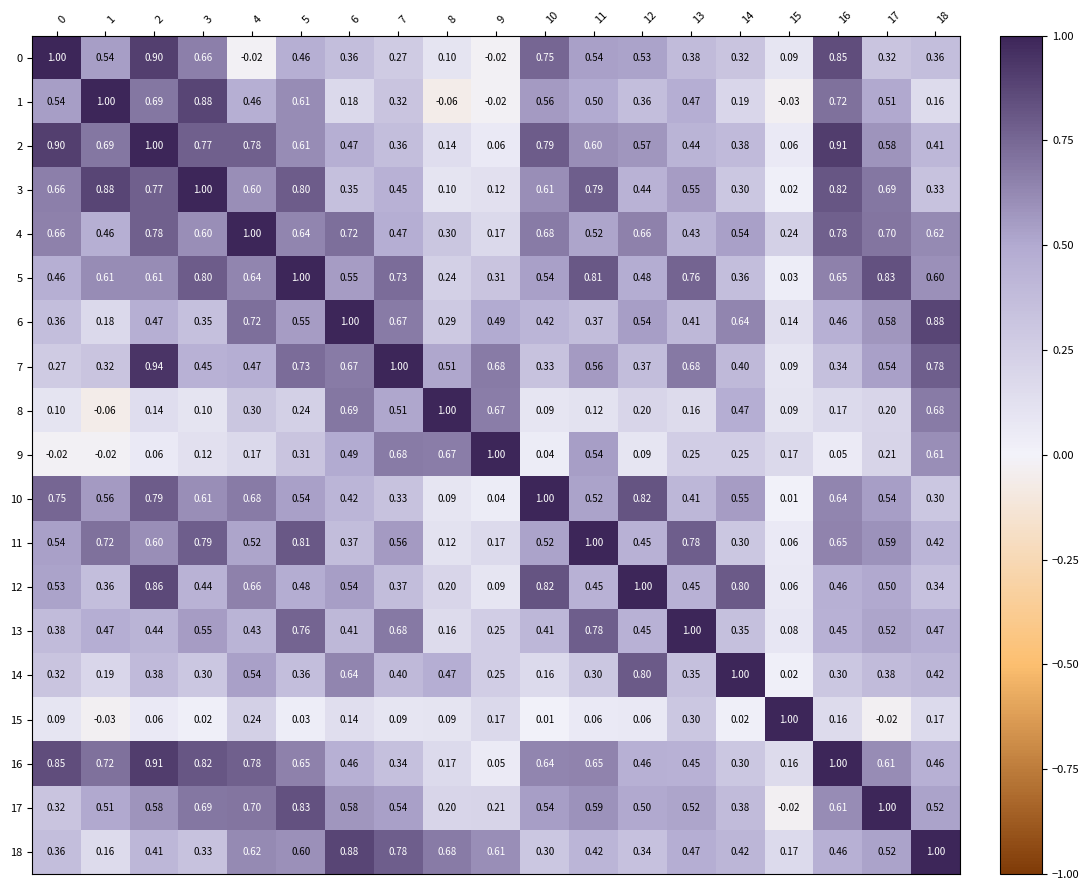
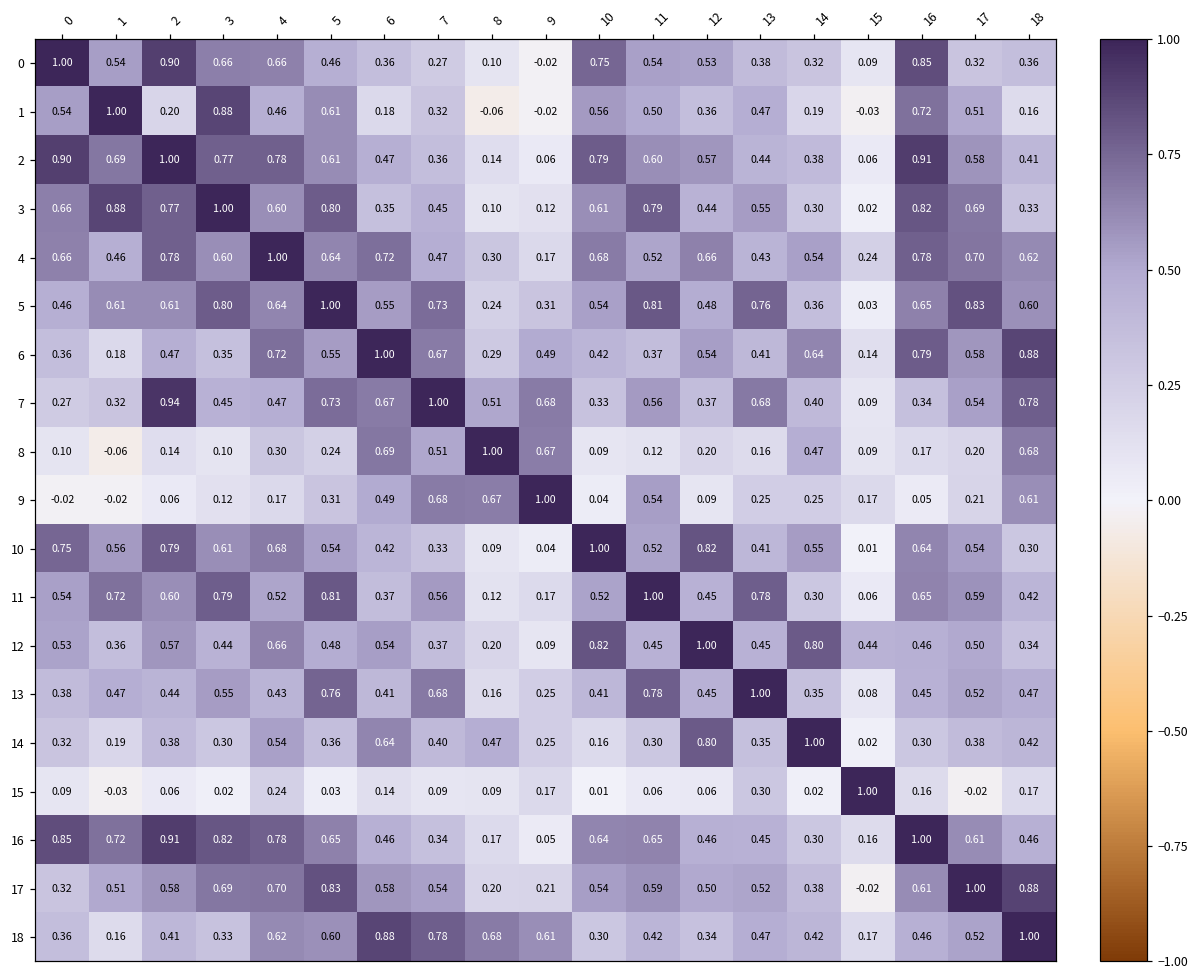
  {
    "0": {
      "0": 1.00,
      "1": 0.54,
      "2": 0.90,
      "3": 0.66,
-     "4": -0.02,
+     "4": 0.66,
      "5": 0.46,
      "6": 0.36,
      "7": 0.27,
      "8": 0.10,
      "9": -0.02,
      "10": 0.75,
      "11": 0.54,
      "12": 0.53,
      "13": 0.38,
      "14": 0.32,
      "15": 0.09,
      "16": 0.85,
      "17": 0.32,
      "18": 0.36
    },
    "1": {
      "0": 0.54,
      "1": 1.00,
-     "2": 0.69,
+     "2": 0.20,
      "3": 0.88,
      "4": 0.46,
      "5": 0.61,
      "6": 0.18,
      "7": 0.32,
      "8": -0.06,
      "9": -0.02,
      "10": 0.56,
      "11": 0.50,
      "12": 0.36,
      "13": 0.47,
      "14": 0.19,
      "15": -0.03,
      "16": 0.72,
      "17": 0.51,
      "18": 0.16
    },
    "6": {
      "0": 0.36,
      "1": 0.18,
      "2": 0.47,
      "3": 0.35,
      "4": 0.72,
      "5": 0.55,
      "6": 1.00,
      "7": 0.67,
      "8": 0.29,
      "9": 0.49,
      "10": 0.42,
      "11": 0.37,
      "12": 0.54,
      "13": 0.41,
      "14": 0.64,
      "15": 0.14,
-     "16": 0.46,
+     "16": 0.79,
      "17": 0.58,
      "18": 0.88
    },
    "12": {
      "0": 0.53,
      "1": 0.36,
-     "2": 0.86,
+     "2": 0.57,
      "3": 0.44,
      "4": 0.66,
      "5": 0.48,
      "6": 0.54,
      "7": 0.37,
      "8": 0.20,
      "9": 0.09,
      "10": 0.82,
      "11": 0.45,
      "12": 1.00,
      "13": 0.45,
      "14": 0.80,
-     "15": 0.06,
+     "15": 0.44,
      "16": 0.46,
      "17": 0.50,
      "18": 0.34
    },
    "17": {
      "0": 0.32,
      "1": 0.51,
      "2": 0.58,
      "3": 0.69,
      "4": 0.70,
      "5": 0.83,
      "6": 0.58,
      "7": 0.54,
      "8": 0.20,
      "9": 0.21,
      "10": 0.54,
      "11": 0.59,
      "12": 0.50,
      "13": 0.52,
      "14": 0.38,
      "15": -0.02,
      "16": 0.61,
      "17": 1.00,
-     "18": 0.52
+     "18": 0.88
    }
  }
